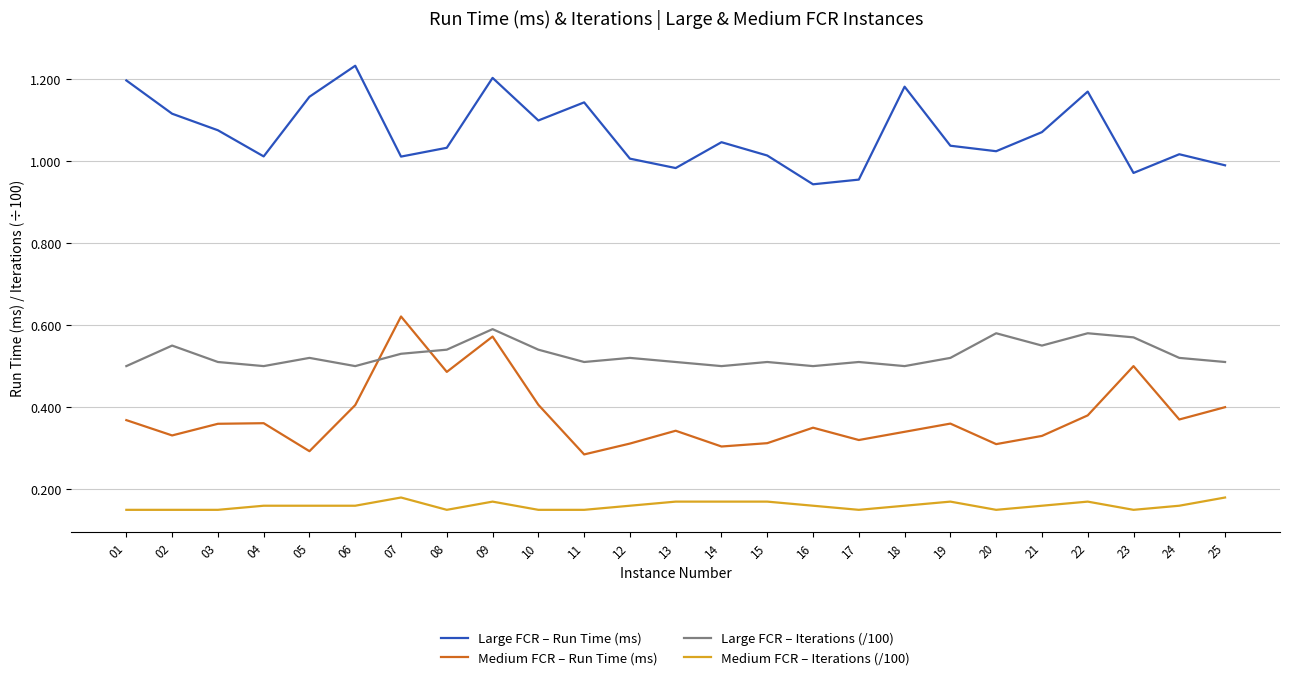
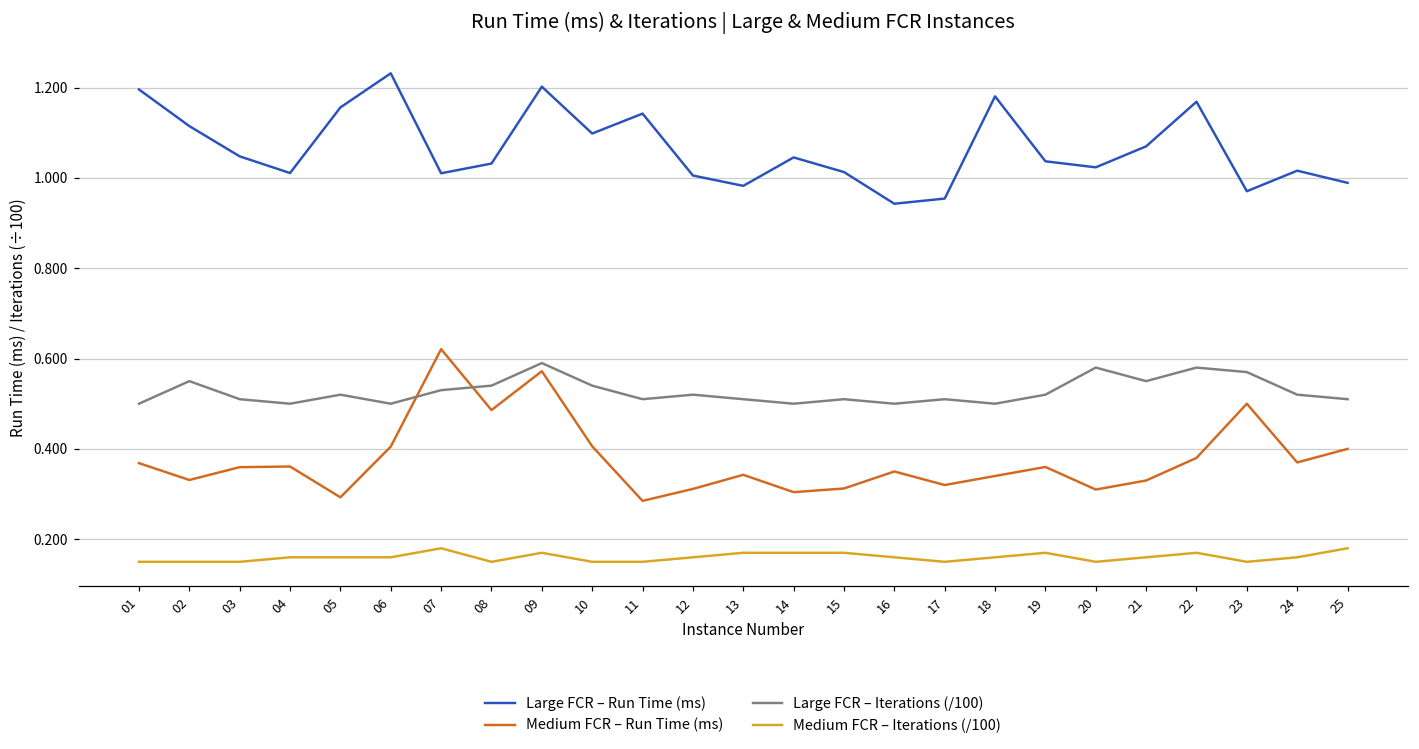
  {
    "Large FCR – Run Time (ms)": {
      "01": 1.20,
      "02": 1.11,
-     "03": 1.07,
+     "03": 1.05,
      "04": 1.01,
      "05": 1.16,
      "06": 1.23,
      "07": 1.01,
      "08": 1.03,
      "09": 1.20,
      "10": 1.10,
      "11": 1.14,
      "12": 1.01,
      "13": 0.98,
      "14": 1.05,
      "15": 1.01,
      "16": 0.94,
      "17": 0.95,
      "18": 1.18,
      "19": 1.04,
      "20": 1.02,
      "21": 1.07,
      "22": 1.17,
      "23": 0.97,
      "24": 1.02,
      "25": 0.99
    },
    "Medium FCR – Run Time (ms)": {
      "01": 0.37,
      "02": 0.33,
      "03": 0.36,
      "04": 0.36,
      "05": 0.29,
      "06": 0.41,
      "07": 0.62,
      "08": 0.49,
      "09": 0.57,
      "10": 0.41,
      "11": 0.28,
      "12": 0.31,
      "13": 0.34,
      "14": 0.30,
      "15": 0.31,
      "16": 0.35,
      "17": 0.32,
      "18": 0.34,
      "19": 0.36,
      "20": 0.31,
      "21": 0.33,
      "22": 0.38,
      "23": 0.50,
      "24": 0.37,
      "25": 0.40
    },
    "Large FCR – Iterations (/100)": {
      "01": 0.50,
      "02": 0.55,
      "03": 0.51,
      "04": 0.50,
      "05": 0.52,
      "06": 0.50,
      "07": 0.53,
      "08": 0.54,
      "09": 0.59,
      "10": 0.54,
      "11": 0.51,
      "12": 0.52,
      "13": 0.51,
      "14": 0.50,
      "15": 0.51,
      "16": 0.50,
      "17": 0.51,
      "18": 0.50,
      "19": 0.52,
      "20": 0.58,
      "21": 0.55,
      "22": 0.58,
      "23": 0.57,
      "24": 0.52,
      "25": 0.51
    },
    "Medium FCR – Iterations (/100)": {
      "01": 0.15,
      "02": 0.15,
      "03": 0.15,
      "04": 0.16,
      "05": 0.16,
      "06": 0.16,
      "07": 0.18,
      "08": 0.15,
      "09": 0.17,
      "10": 0.15,
      "11": 0.15,
      "12": 0.16,
      "13": 0.17,
      "14": 0.17,
      "15": 0.17,
      "16": 0.16,
      "17": 0.15,
      "18": 0.16,
      "19": 0.17,
      "20": 0.15,
      "21": 0.16,
      "22": 0.17,
      "23": 0.15,
      "24": 0.16,
      "25": 0.18
    }
  }
